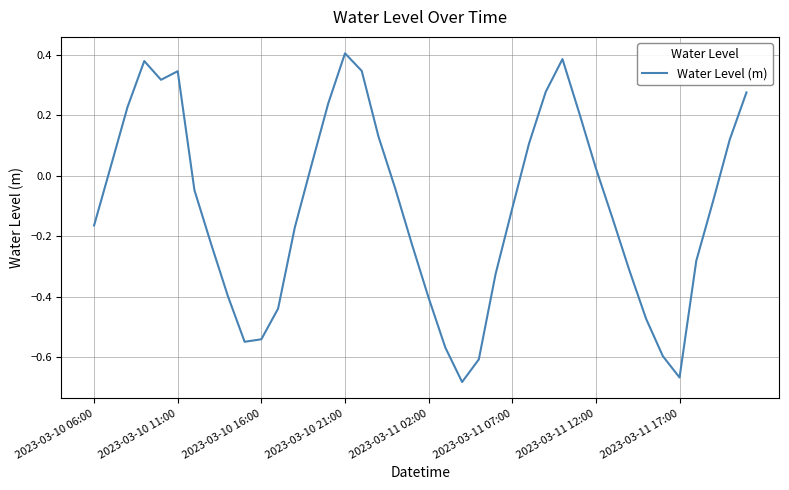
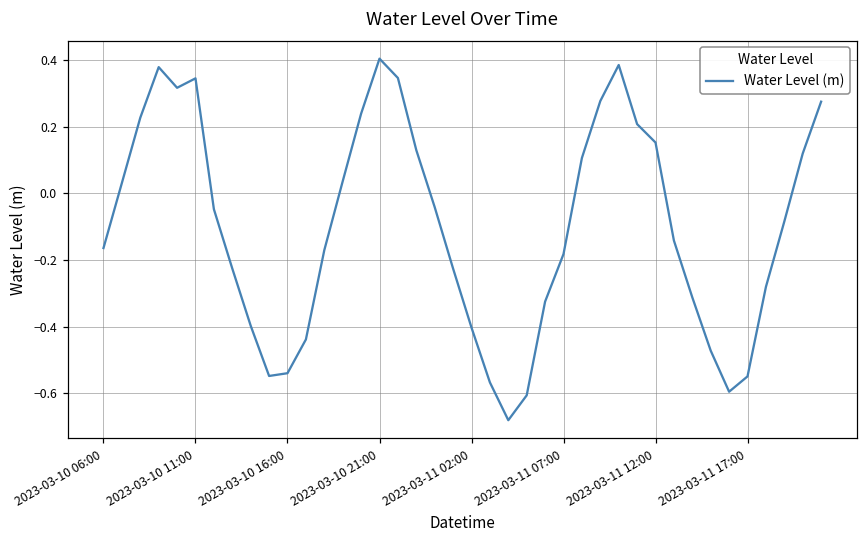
  {
    "2023-03-10 06:00": -0.16,
    "2023-03-10 11:00": 0.35,
    "2023-03-10 16:00": -0.54,
    "2023-03-10 21:00": 0.40,
    "2023-03-11 02:00": -0.40,
-   "2023-03-11 07:00": -0.11,
-   "2023-03-11 12:00": 0.02,
-   "2023-03-11 17:00": -0.67
+   "2023-03-11 07:00": -0.18,
+   "2023-03-11 12:00": 0.15,
+   "2023-03-11 17:00": -0.55
  }
